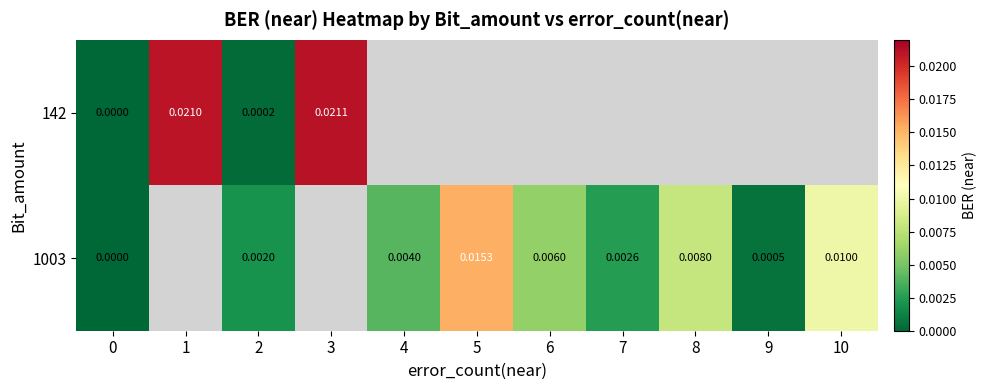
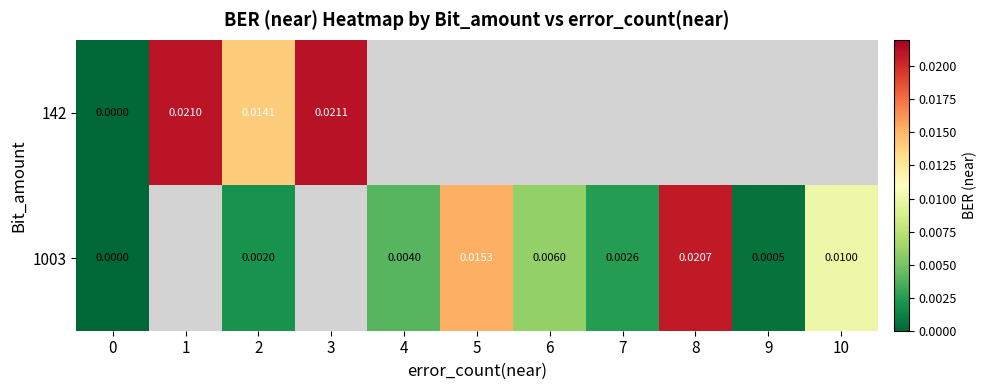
  {
    "142": {
      "0": 0.0000,
      "1": 0.0210,
-     "2": 0.0002,
+     "2": 0.0141,
      "3": 0.0211
    },
    "1003": {
      "0": 0.0000,
      "2": 0.0020,
      "4": 0.0040,
      "5": 0.0153,
      "6": 0.0060,
      "7": 0.0026,
-     "8": 0.0080,
+     "8": 0.0207,
      "9": 0.0005,
      "10": 0.0100
    }
  }
